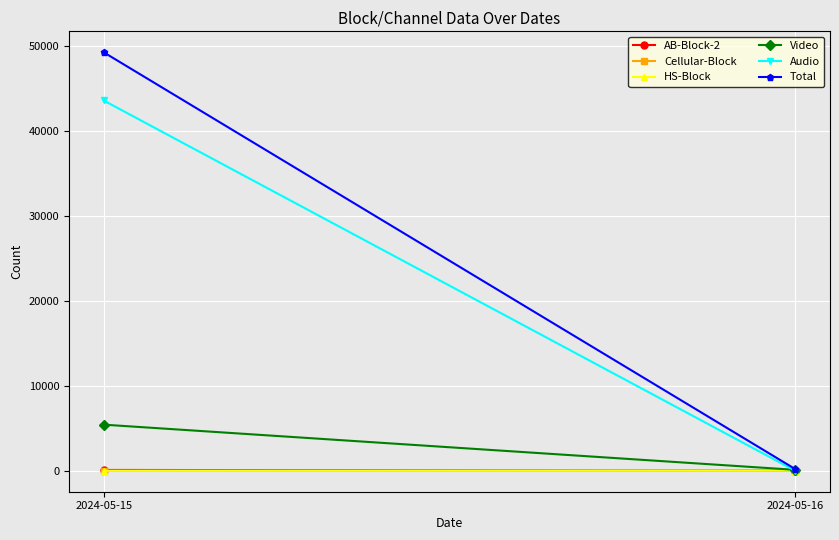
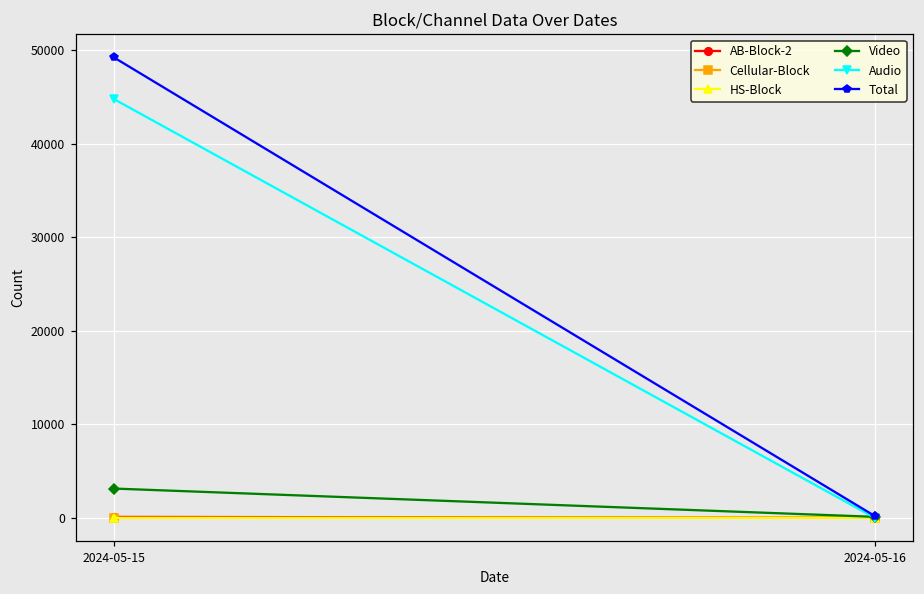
  {
    "Video": {
-     "2024-05-15": 5000
+     "2024-05-15": 3000
    },
    "Audio": {
-     "2024-05-15": 44000
+     "2024-05-15": 45000
    },
    "Total": {
      "2024-05-15": 49000
    }
  }
